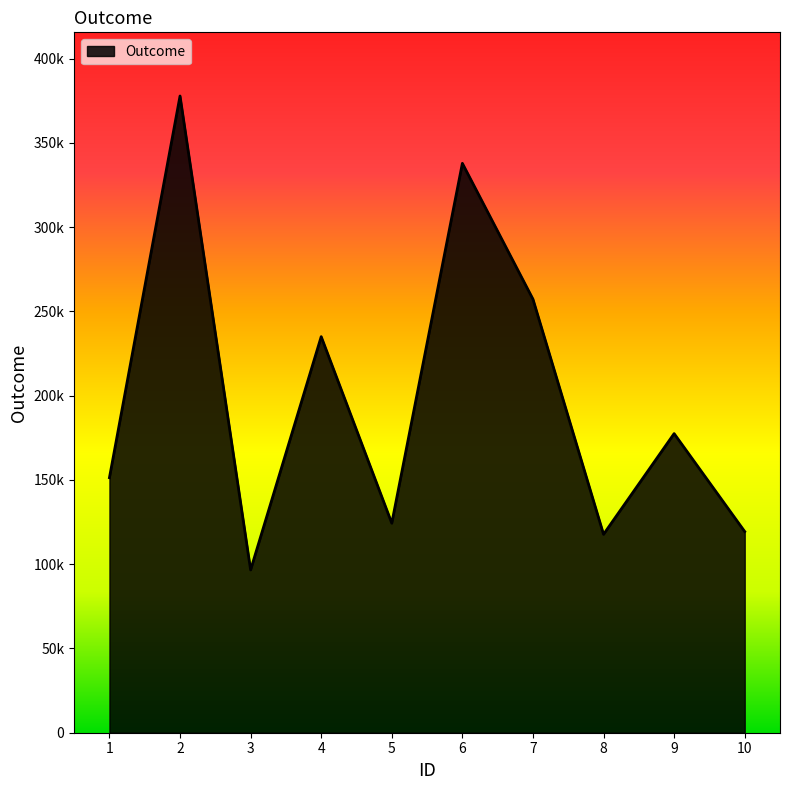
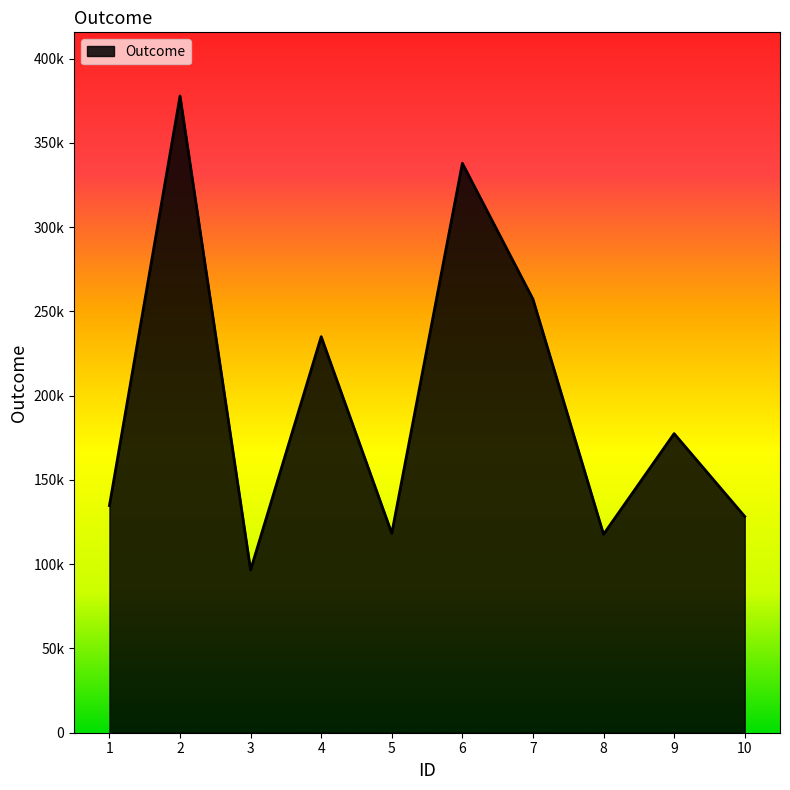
  {
-   "1": 151000,
+   "1": 135000,
    "2": 378000,
    "3": 97000,
    "4": 235000,
-   "5": 124000,
+   "5": 118000,
    "6": 338000,
    "7": 257000,
    "8": 118000,
    "9": 177000,
-   "10": 119000
+   "10": 128000
  }
